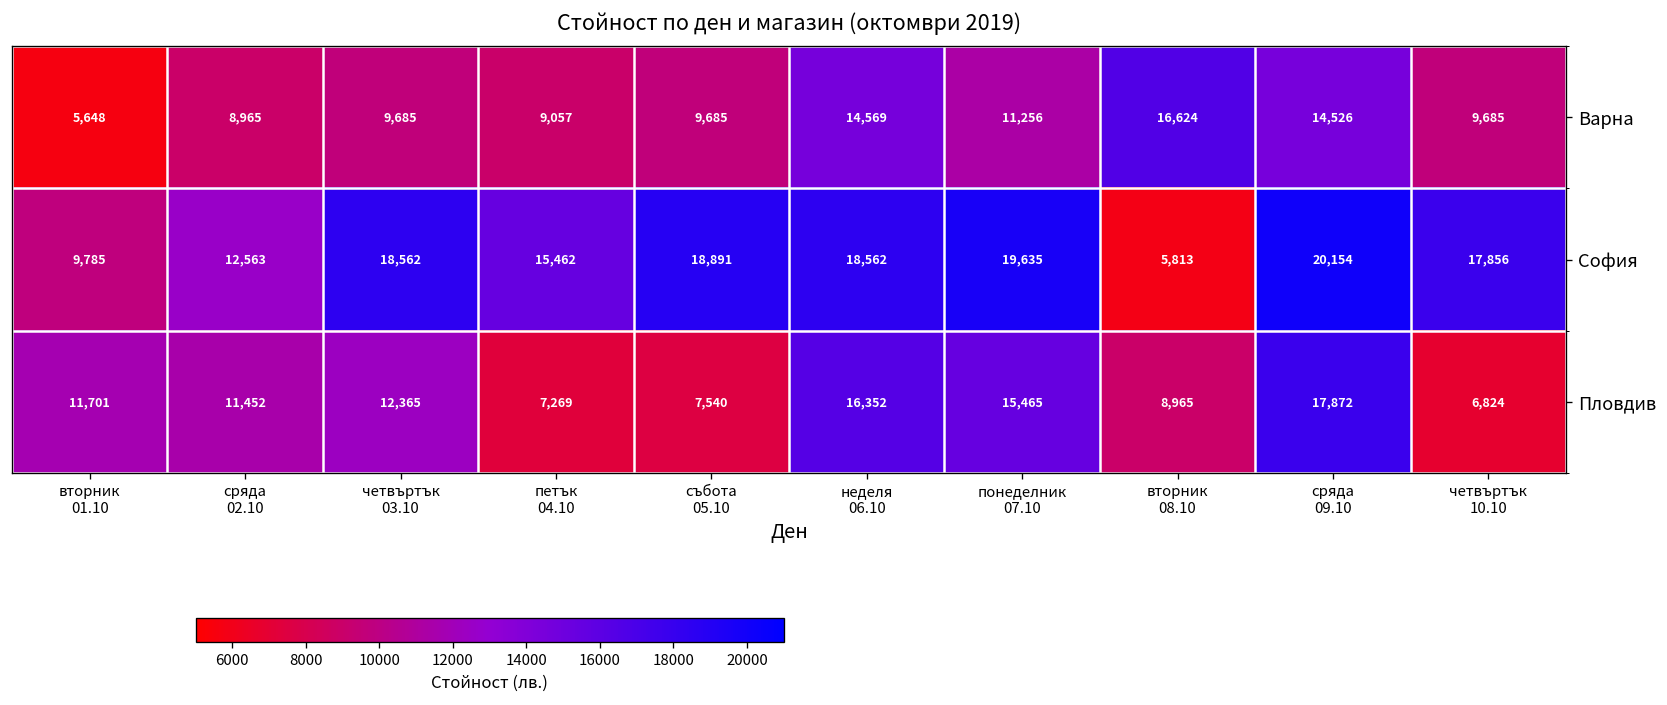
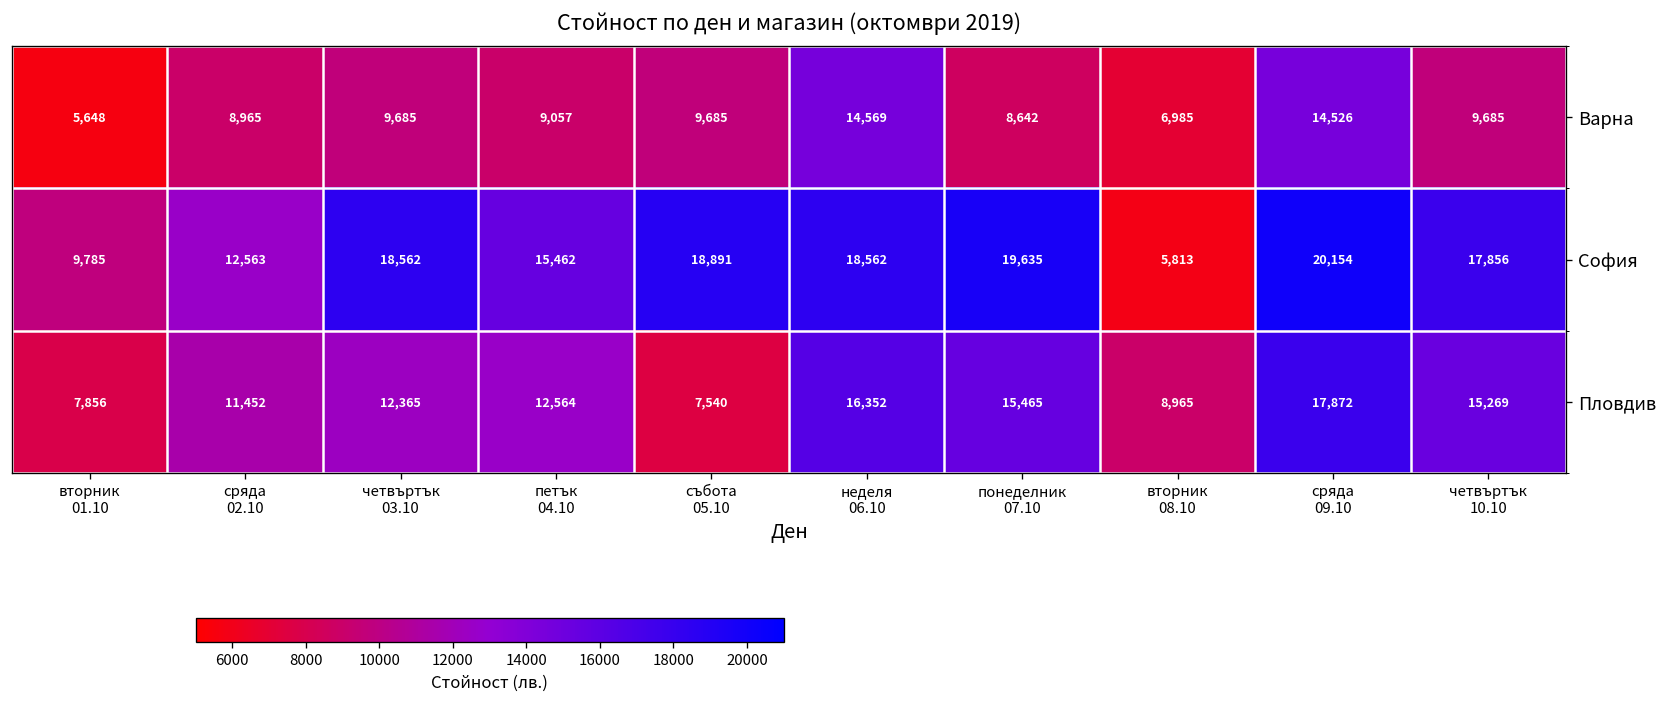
  {
    "Варна": {
      "вторник 01.10": "5,648",
      "сряда 02.10": "8,965",
      "четвъртък 03.10": "9,685",
      "петък 04.10": "9,057",
      "събота 05.10": "9,685",
      "неделя 06.10": "14,569",
-     "понеделник 07.10": "11,256",
-     "вторник 08.10": "16,624",
+     "понеделник 07.10": "8,642",
+     "вторник 08.10": "6,985",
      "сряда 09.10": "14,526",
      "четвъртък 10.10": "9,685"
    },
    "София": {
      "вторник 01.10": "9,785",
      "сряда 02.10": "12,563",
      "четвъртък 03.10": "18,562",
      "петък 04.10": "15,462",
      "събота 05.10": "18,891",
      "неделя 06.10": "18,562",
      "понеделник 07.10": "19,635",
      "вторник 08.10": "5,813",
      "сряда 09.10": "20,154",
      "четвъртък 10.10": "17,856"
    },
    "Пловдив": {
-     "вторник 01.10": "11,701",
+     "вторник 01.10": "7,856",
      "сряда 02.10": "11,452",
      "четвъртък 03.10": "12,365",
-     "петък 04.10": "7,269",
+     "петък 04.10": "12,564",
      "събота 05.10": "7,540",
      "неделя 06.10": "16,352",
      "понеделник 07.10": "15,465",
      "вторник 08.10": "8,965",
      "сряда 09.10": "17,872",
-     "четвъртък 10.10": "6,824"
+     "четвъртък 10.10": "15,269"
    }
  }
